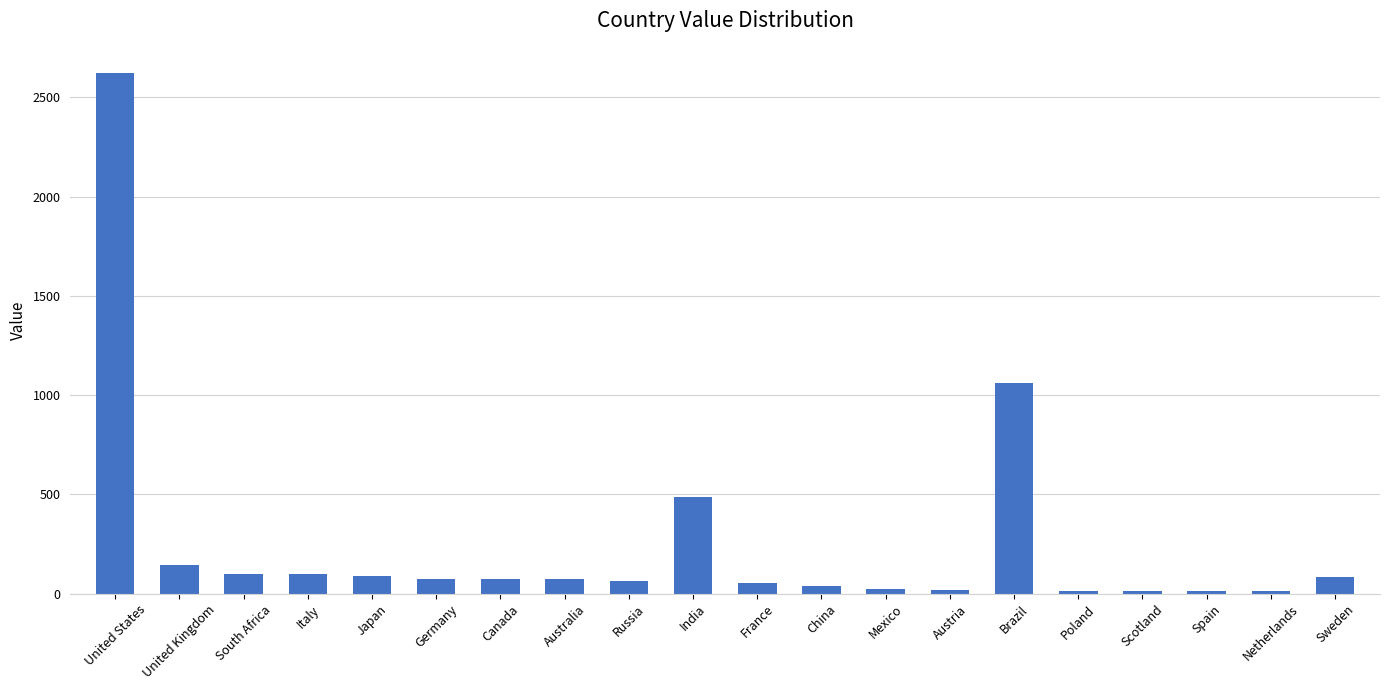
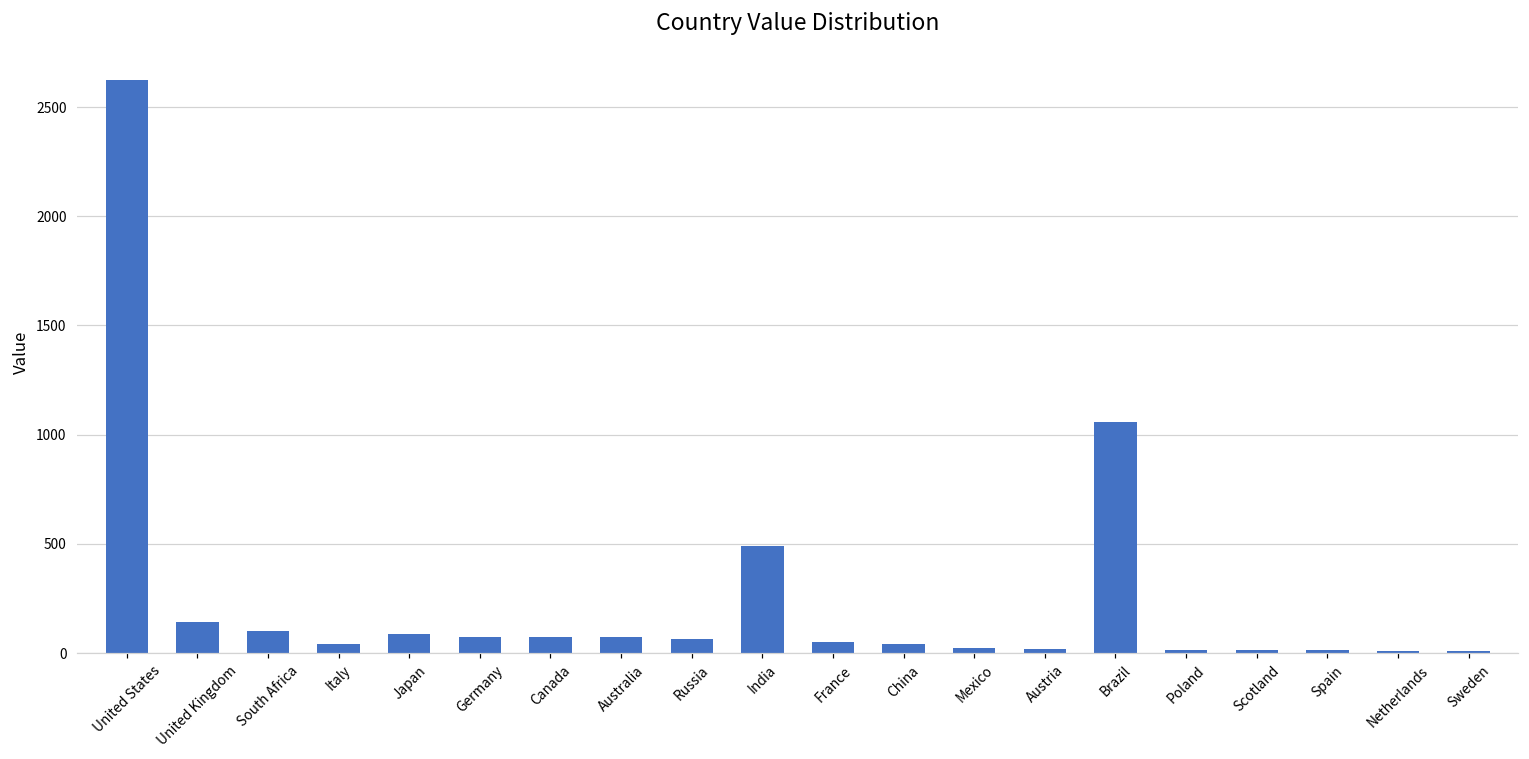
  {
    "United States": 2630,
    "United Kingdom": 140,
    "South Africa": 100,
-   "Italy": 100,
+   "Italy": 40,
    "Japan": 90,
    "Germany": 80,
    "Canada": 70,
    "Australia": 70,
    "Russia": 60,
    "India": 490,
    "France": 50,
    "China": 40,
    "Mexico": 20,
    "Austria": 20,
    "Brazil": 1060,
    "Poland": 20,
    "Scotland": 10,
    "Spain": 10,
-   "Sweden": 90
+   "Sweden": 10
  }
